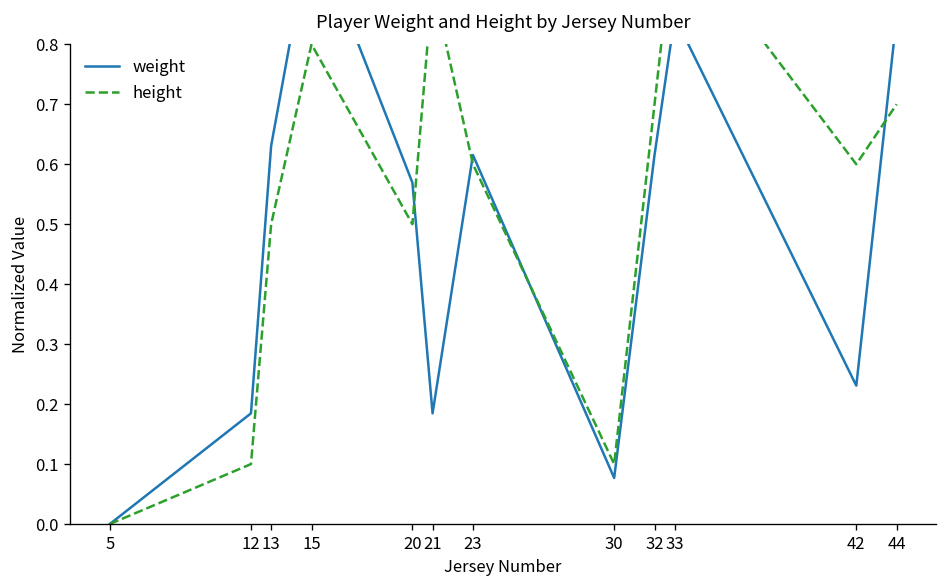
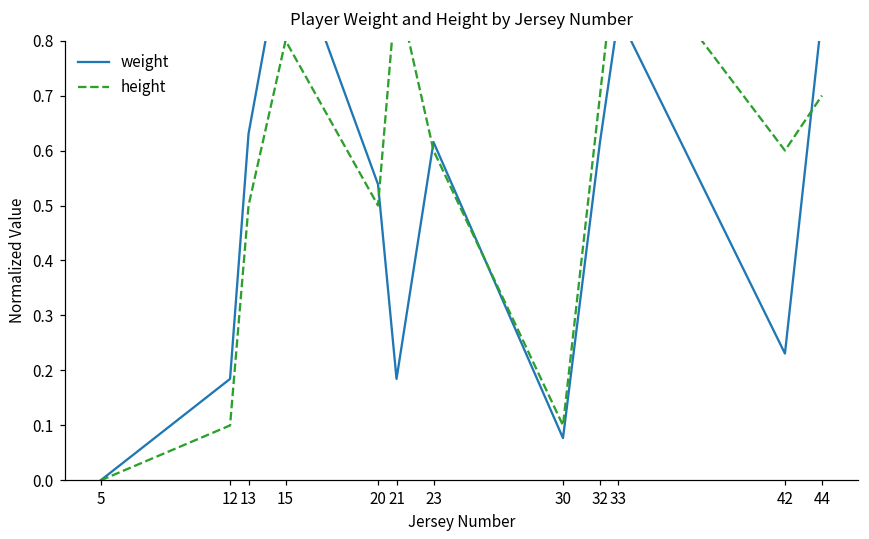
  {
    "weight": {
      "12": 0.18,
      "13": 0.63,
-     "20": 0.57,
+     "20": 0.54,
      "21": 0.18,
      "23": 0.62,
      "30": 0.08,
      "32": 0.62,
      "42": 0.23
    },
    "height": {
      "12": 0.10,
      "13": 0.50,
      "15": 0.80,
      "20": 0.50,
      "23": 0.60,
      "30": 0.10,
      "32": 0.70,
      "42": 0.60,
      "44": 0.70
    }
  }
